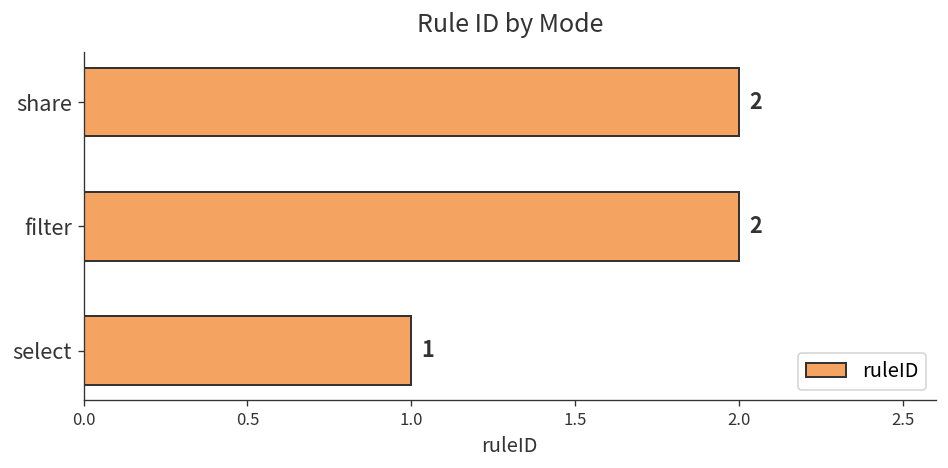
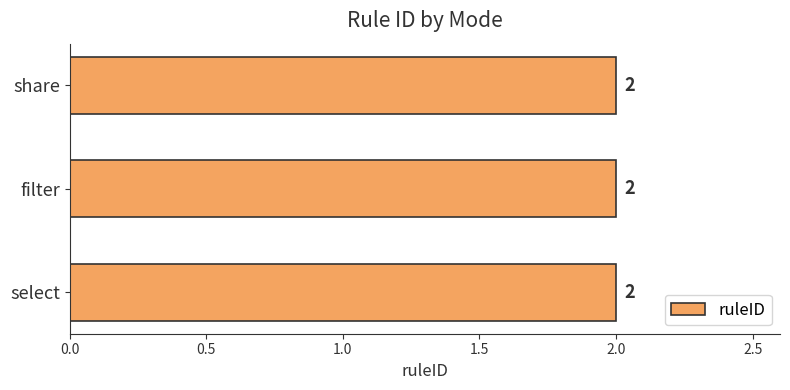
  {
    "share": 2,
    "filter": 2,
-   "select": 1
+   "select": 2
  }
